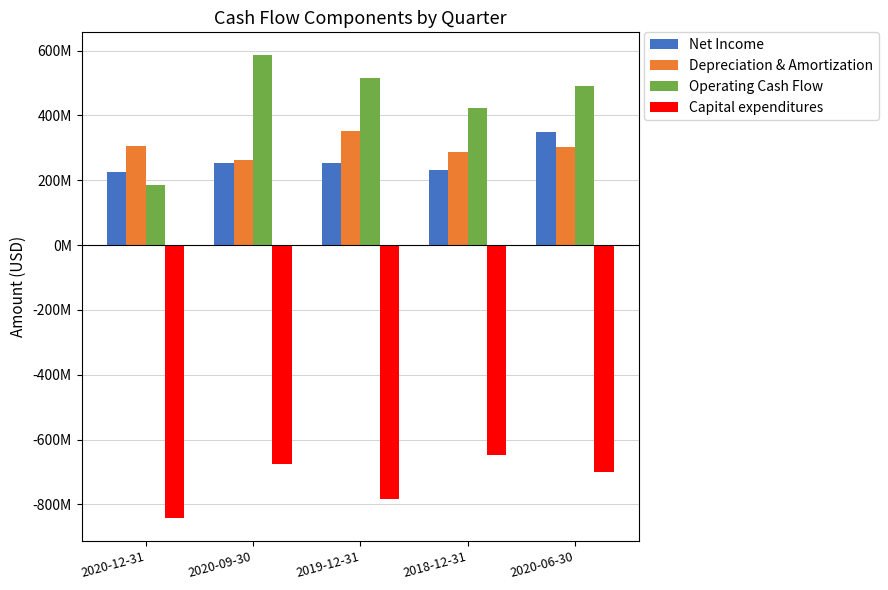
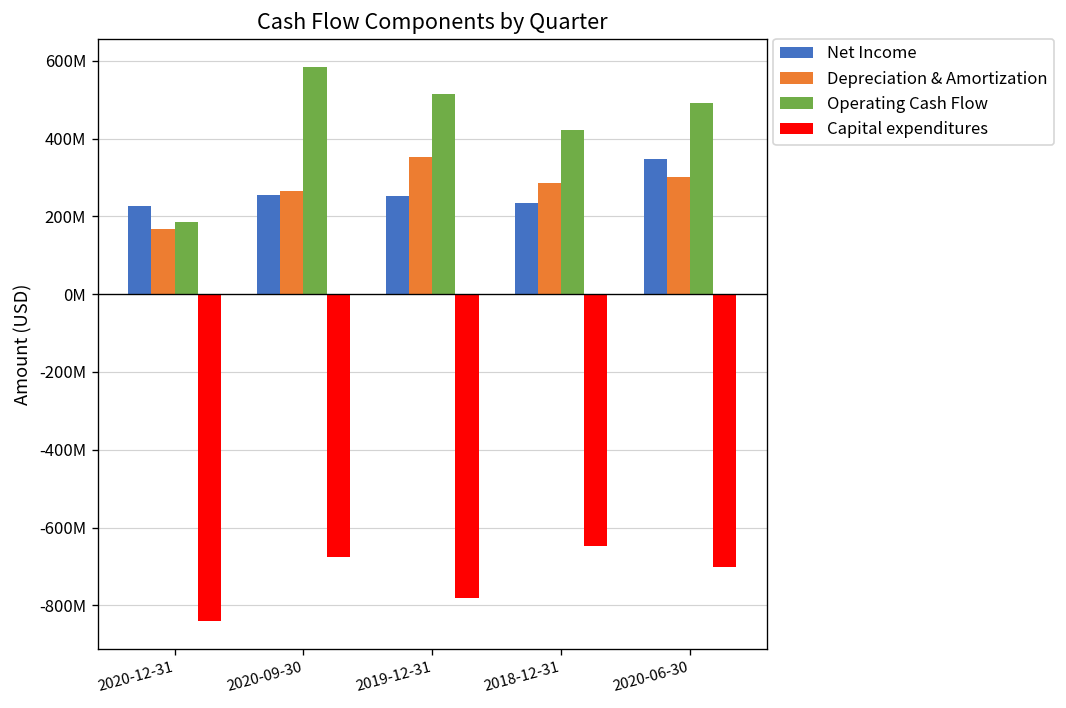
  {
    "Net Income": {
      "2020-12-31": 230000000,
      "2020-09-30": 250000000,
      "2019-12-31": 250000000,
      "2018-12-31": 230000000,
      "2020-06-30": 350000000
    },
    "Depreciation & Amortization": {
-     "2020-12-31": 310000000,
+     "2020-12-31": 170000000,
      "2020-09-30": 260000000,
      "2019-12-31": 350000000,
      "2018-12-31": 290000000,
      "2020-06-30": 300000000
    },
    "Operating Cash Flow": {
      "2020-12-31": 190000000,
      "2020-09-30": 590000000,
      "2019-12-31": 510000000,
      "2018-12-31": 420000000,
      "2020-06-30": 490000000
    },
    "Capital expenditures": {
      "2020-12-31": -840000000,
      "2020-09-30": -670000000,
      "2019-12-31": -780000000,
      "2018-12-31": -650000000,
      "2020-06-30": -700000000
    }
  }
